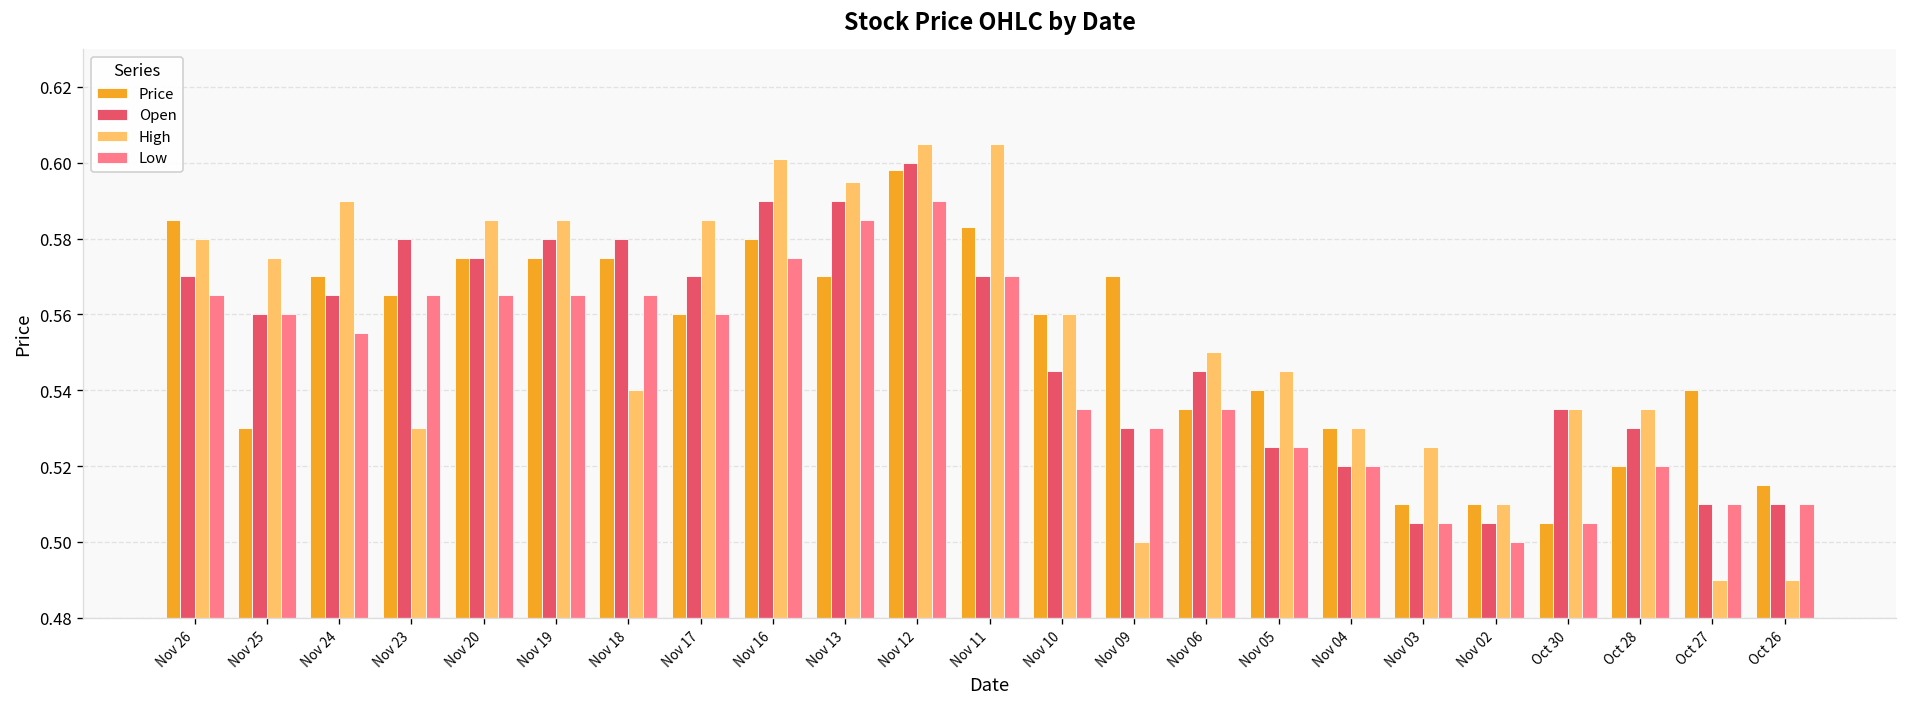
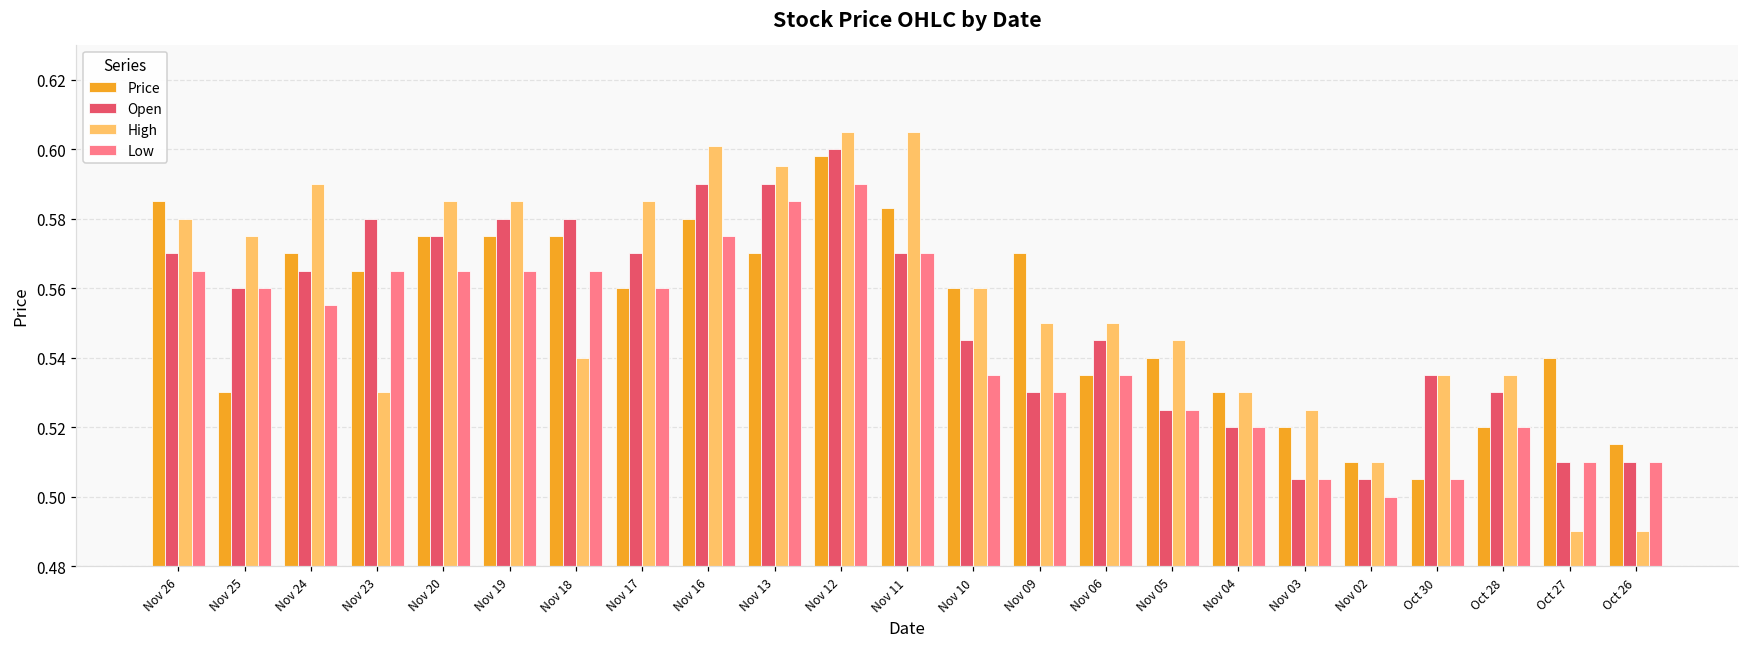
  {
    "Price": {
      "Nov 26": 0.585,
      "Nov 25": 0.53,
      "Nov 24": 0.57,
      "Nov 23": 0.565,
      "Nov 20": 0.575,
      "Nov 19": 0.575,
      "Nov 18": 0.575,
      "Nov 17": 0.56,
      "Nov 16": 0.58,
      "Nov 13": 0.57,
      "Nov 12": 0.598,
      "Nov 11": 0.583,
      "Nov 10": 0.56,
      "Nov 09": 0.57,
      "Nov 06": 0.535,
      "Nov 05": 0.54,
      "Nov 04": 0.53,
-     "Nov 03": 0.51,
+     "Nov 03": 0.52,
      "Nov 02": 0.51,
      "Oct 30": 0.505,
      "Oct 28": 0.52,
      "Oct 27": 0.54,
      "Oct 26": 0.515
    },
    "High": {
      "Nov 26": 0.58,
      "Nov 25": 0.575,
      "Nov 24": 0.59,
      "Nov 23": 0.53,
      "Nov 20": 0.585,
      "Nov 19": 0.585,
      "Nov 18": 0.54,
      "Nov 17": 0.585,
      "Nov 16": 0.601,
      "Nov 13": 0.595,
      "Nov 12": 0.605,
      "Nov 11": 0.605,
      "Nov 10": 0.56,
-     "Nov 09": 0.50,
+     "Nov 09": 0.55,
      "Nov 06": 0.55,
      "Nov 05": 0.545,
      "Nov 04": 0.53,
      "Nov 03": 0.525,
      "Nov 02": 0.51,
      "Oct 30": 0.535,
      "Oct 28": 0.535,
      "Oct 27": 0.49,
      "Oct 26": 0.49
    }
  }
